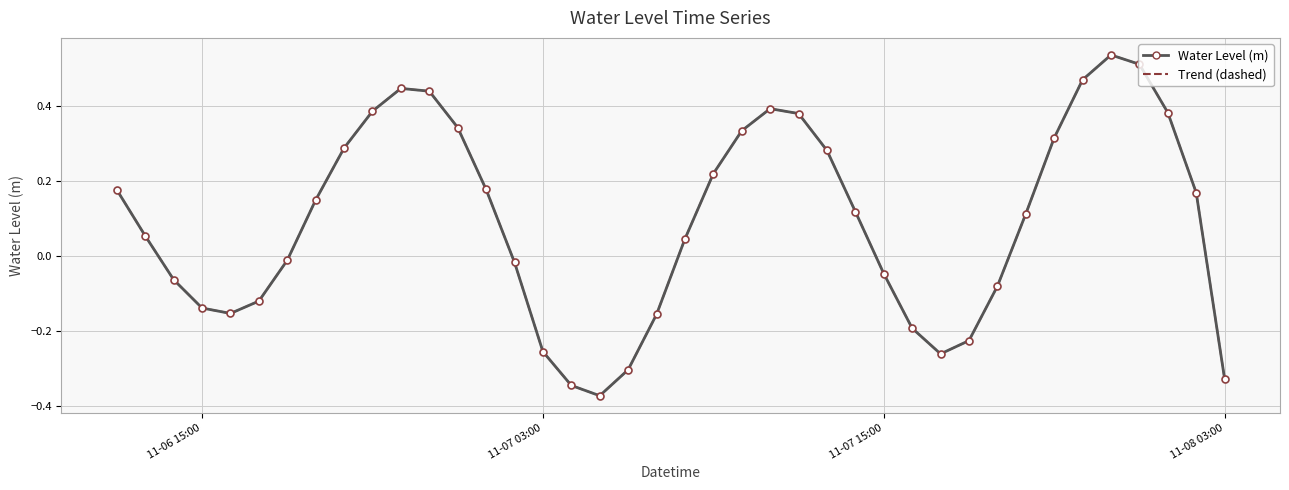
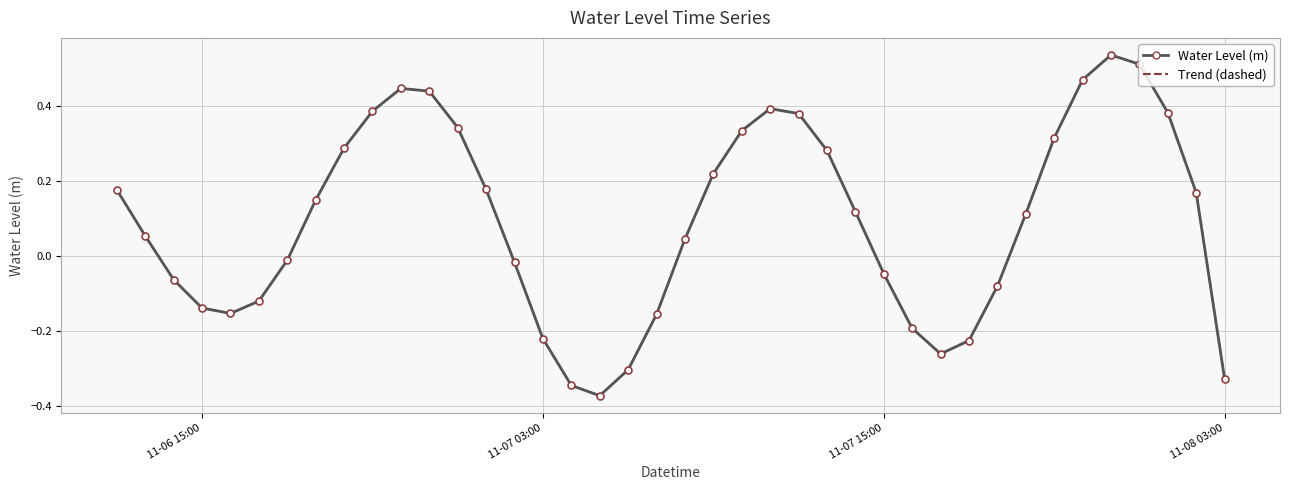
  {
    "11-06 15:00": -0.14,
-   "11-07 03:00": -0.26,
+   "11-07 03:00": -0.22,
    "11-07 15:00": -0.05,
    "11-08 03:00": -0.33
  }
